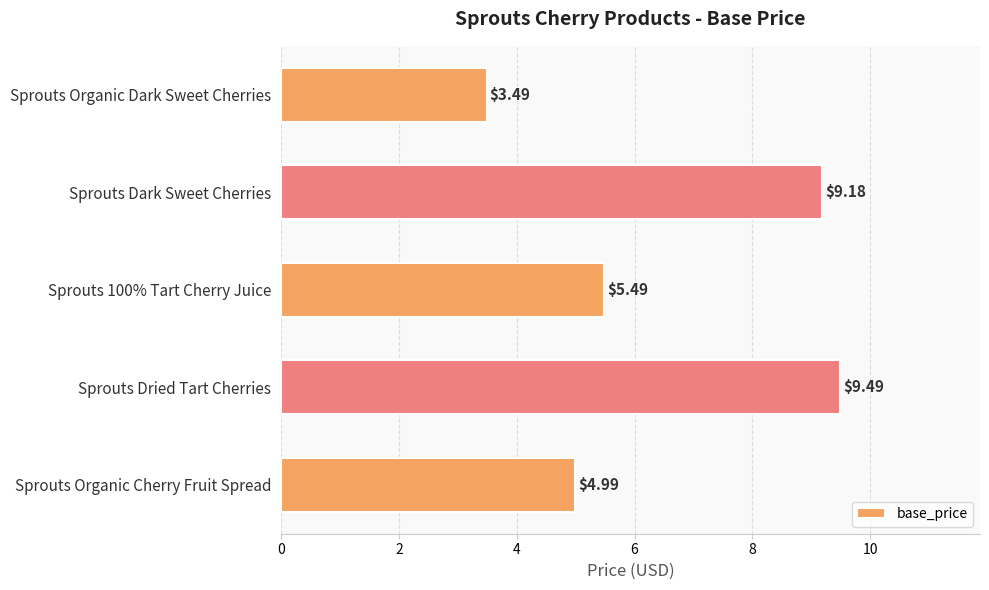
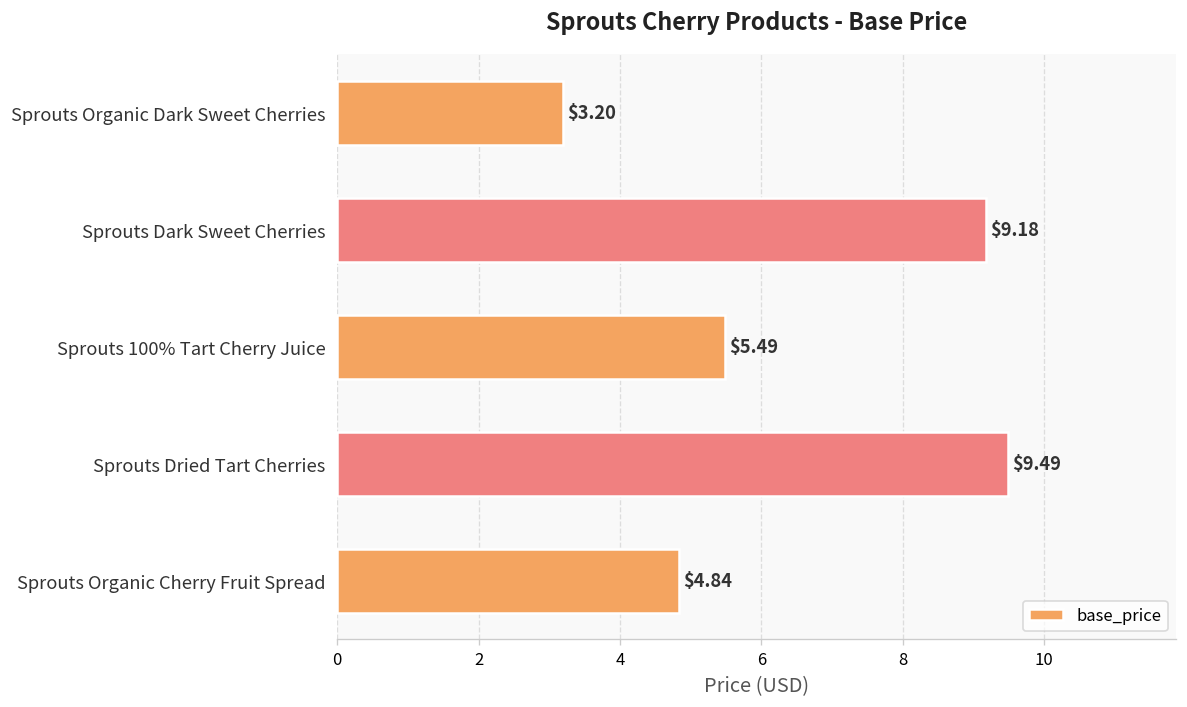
  {
-   "Sprouts Organic Dark Sweet Cherries": "$3.49",
+   "Sprouts Organic Dark Sweet Cherries": "$3.20",
    "Sprouts Dark Sweet Cherries": "$9.18",
    "Sprouts 100% Tart Cherry Juice": "$5.49",
    "Sprouts Dried Tart Cherries": "$9.49",
-   "Sprouts Organic Cherry Fruit Spread": "$4.99"
+   "Sprouts Organic Cherry Fruit Spread": "$4.84"
  }
